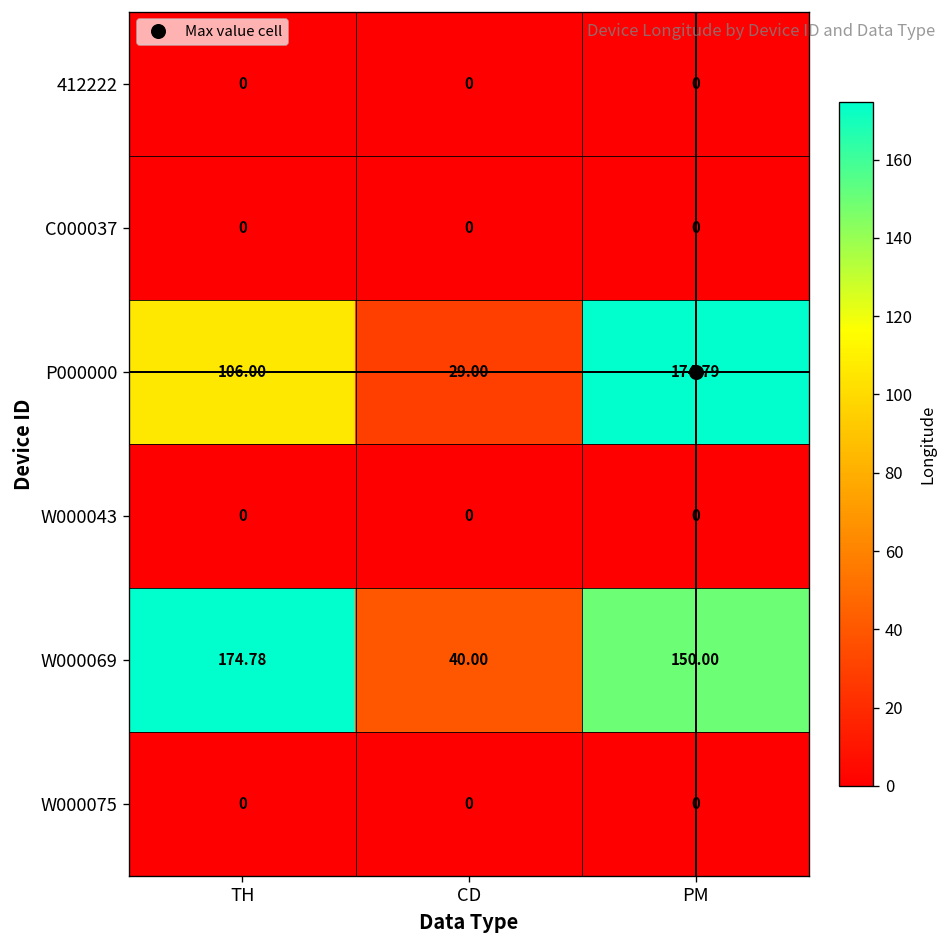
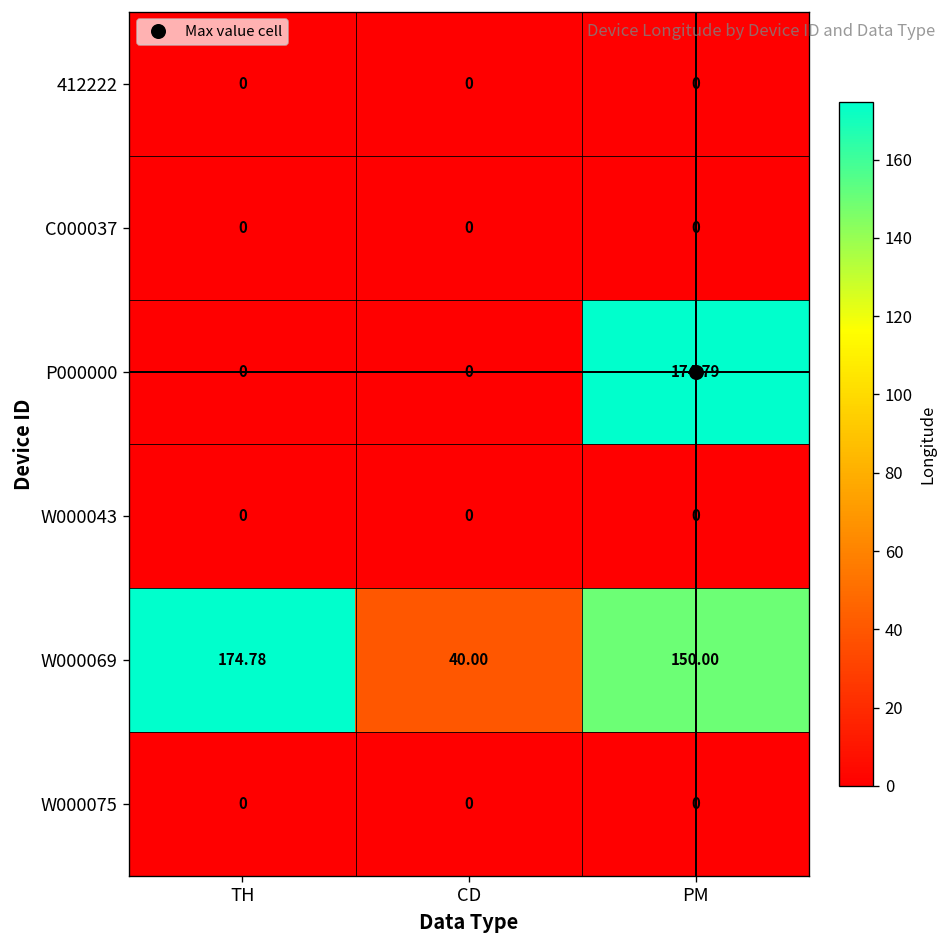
  {
    "412222": {
      "TH": 0,
      "CD": 0,
      "PM": 0
    },
    "C000037": {
      "TH": 0,
      "CD": 0,
      "PM": 0
    },
    "P000000": {
-     "TH": 106.00,
-     "CD": 29.00
+     "TH": 0,
+     "CD": 0
    },
    "W000043": {
      "TH": 0,
      "CD": 0,
      "PM": 0
    },
    "W000069": {
      "TH": 174.78,
      "CD": 40.00,
      "PM": 150.00
    },
    "W000075": {
      "TH": 0,
      "CD": 0,
      "PM": 0
    }
  }
